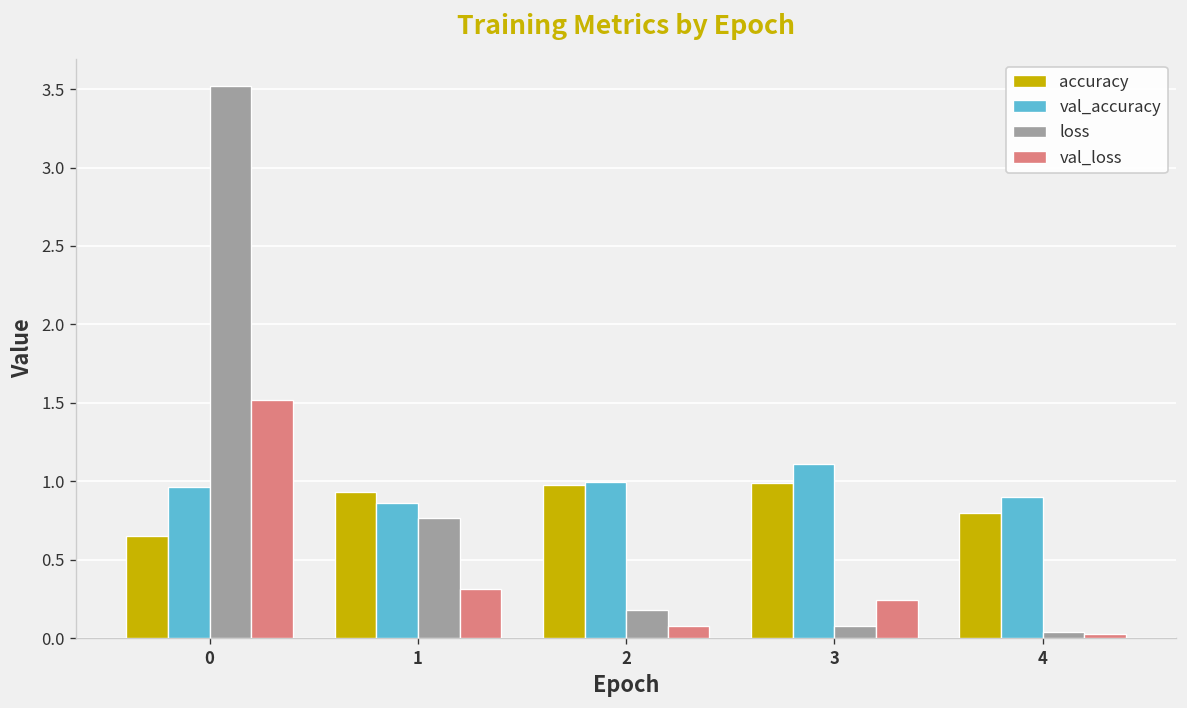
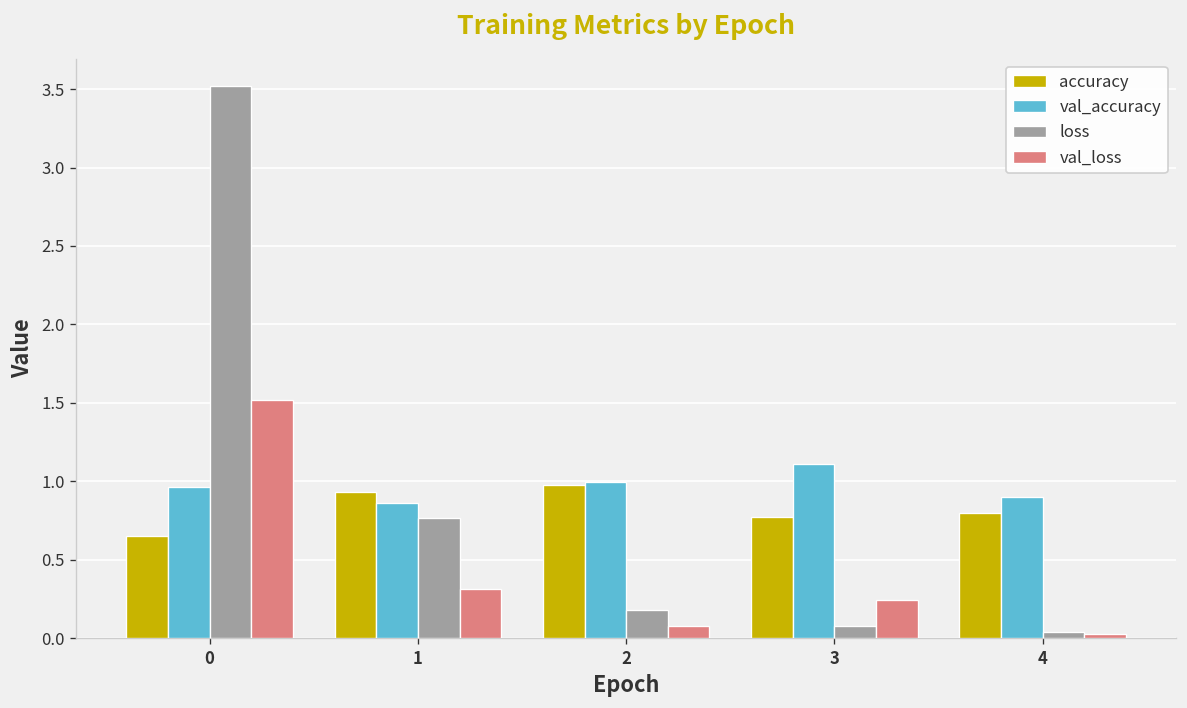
  {
    "accuracy": {
      "0": 0.65,
      "1": 0.93,
      "2": 0.98,
-     "3": 0.99,
+     "3": 0.77,
      "4": 0.79
    },
    "val_accuracy": {
      "0": 0.96,
      "1": 0.86,
      "2": 0.99,
      "3": 1.11,
      "4": 0.90
    },
    "loss": {
      "0": 3.52,
      "1": 0.77,
      "2": 0.18,
      "3": 0.07,
      "4": 0.04
    },
    "val_loss": {
      "0": 1.52,
      "1": 0.31,
      "2": 0.07,
      "3": 0.24,
      "4": 0.02
    }
  }
